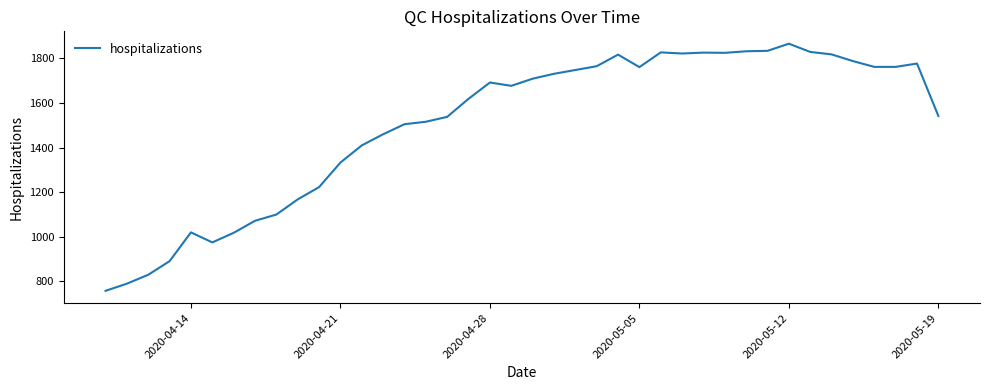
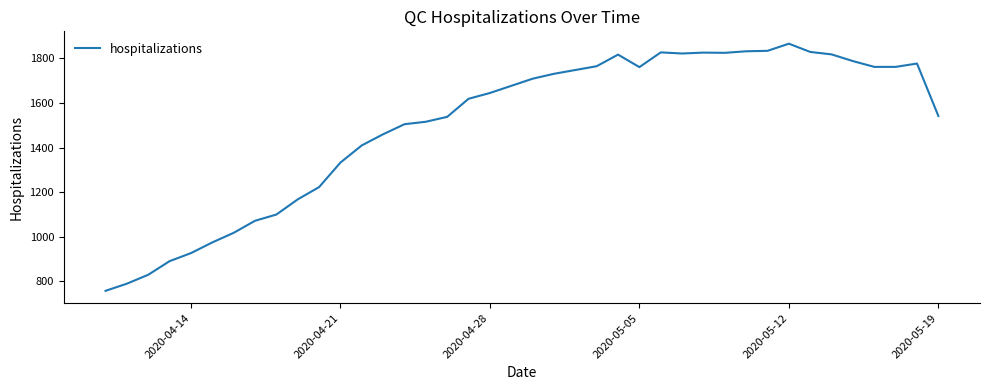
  {
-   "2020-04-14": 1020,
+   "2020-04-14": 930,
    "2020-04-21": 1330,
-   "2020-04-28": 1690,
+   "2020-04-28": 1650,
    "2020-05-05": 1760,
    "2020-05-12": 1870,
    "2020-05-19": 1540
  }
